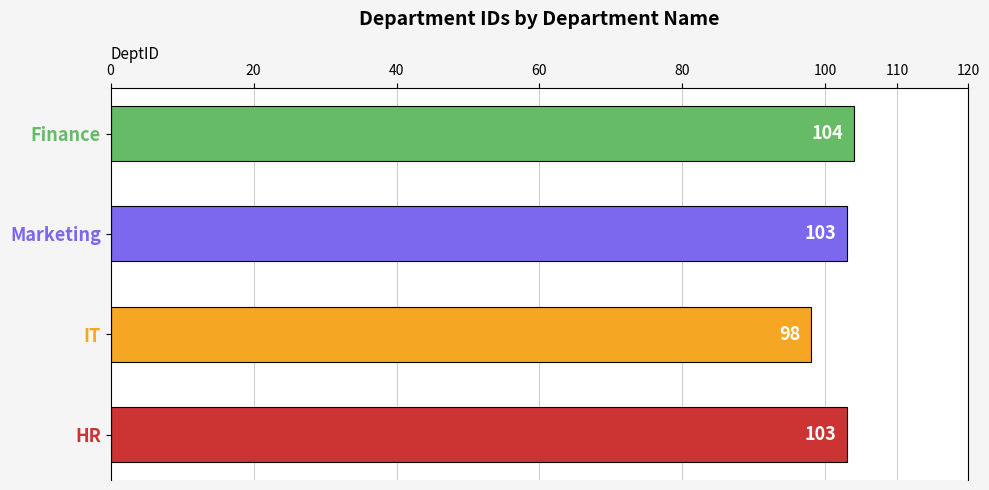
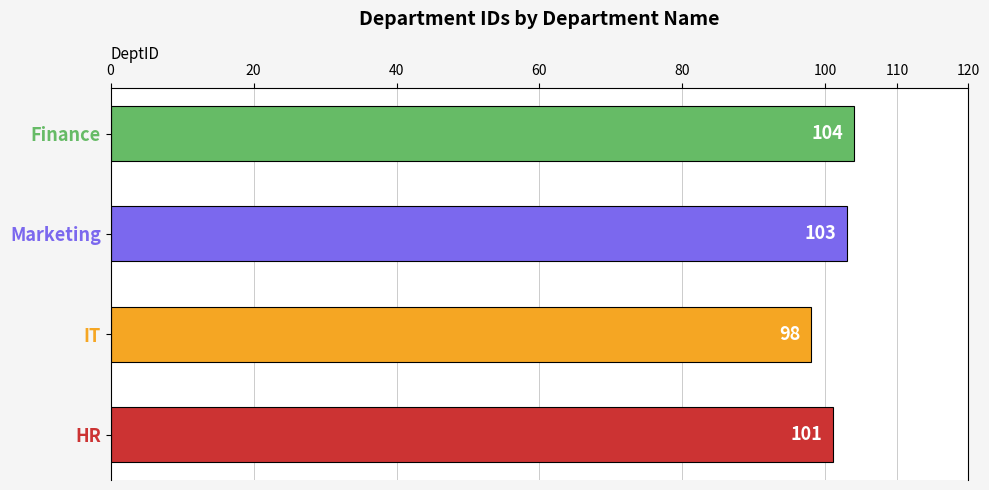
  {
    "Finance": 104,
    "Marketing": 103,
    "IT": 98,
-   "HR": 103
+   "HR": 101
  }
